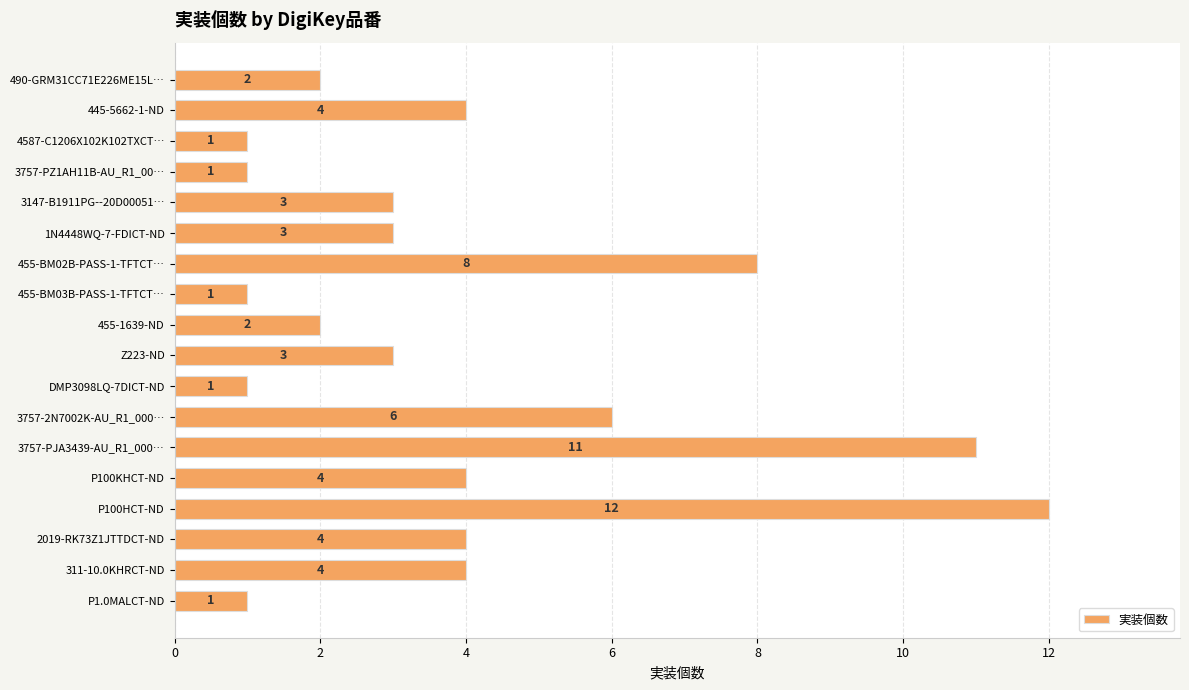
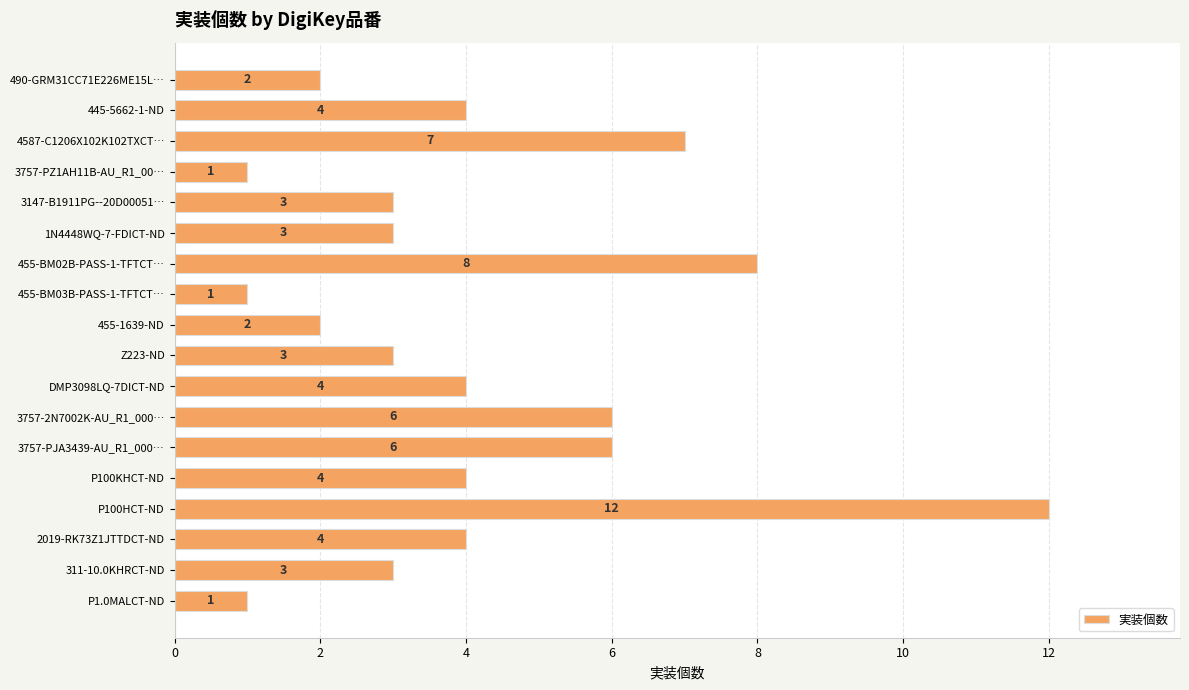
  {
    "490-GRM31CC71E226ME15L…": 2,
    "445-5662-1-ND": 4,
-   "4587-C1206X102K102TXCT…": 1,
+   "4587-C1206X102K102TXCT…": 7,
    "3757-PZ1AH11B-AU_R1_00…": 1,
    "3147-B1911PG--20D00051…": 3,
    "1N4448WQ-7-FDICT-ND": 3,
    "455-BM02B-PASS-1-TFTCT…": 8,
    "455-BM03B-PASS-1-TFTCT…": 1,
    "455-1639-ND": 2,
    "Z223-ND": 3,
-   "DMP3098LQ-7DICT-ND": 1,
+   "DMP3098LQ-7DICT-ND": 4,
    "3757-2N7002K-AU_R1_000…": 6,
-   "3757-PJA3439-AU_R1_000…": 11,
+   "3757-PJA3439-AU_R1_000…": 6,
    "P100KHCT-ND": 4,
    "P100HCT-ND": 12,
    "2019-RK73Z1JTTDCT-ND": 4,
-   "311-10.0KHRCT-ND": 4,
+   "311-10.0KHRCT-ND": 3,
    "P1.0MALCT-ND": 1
  }
